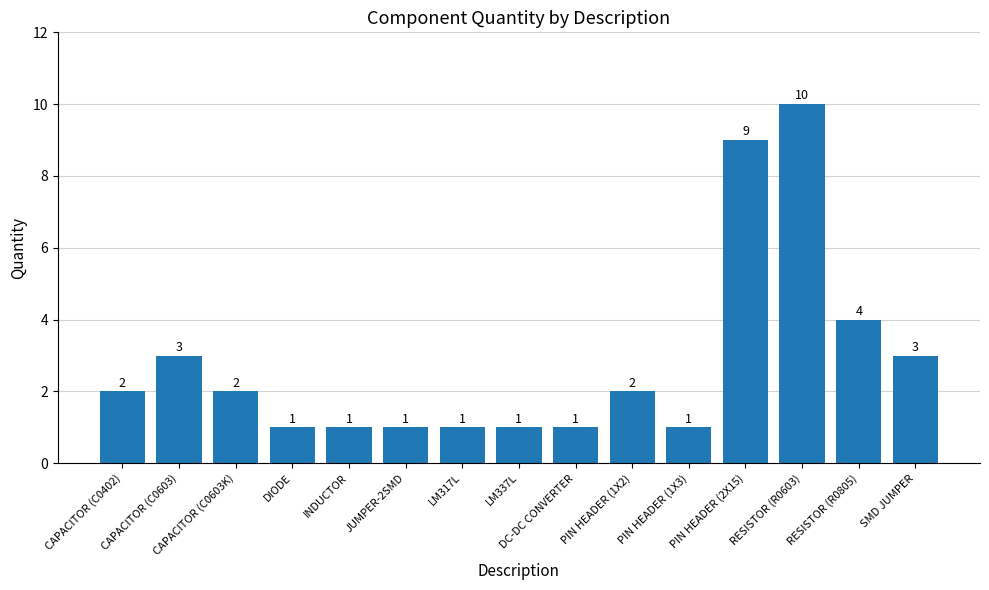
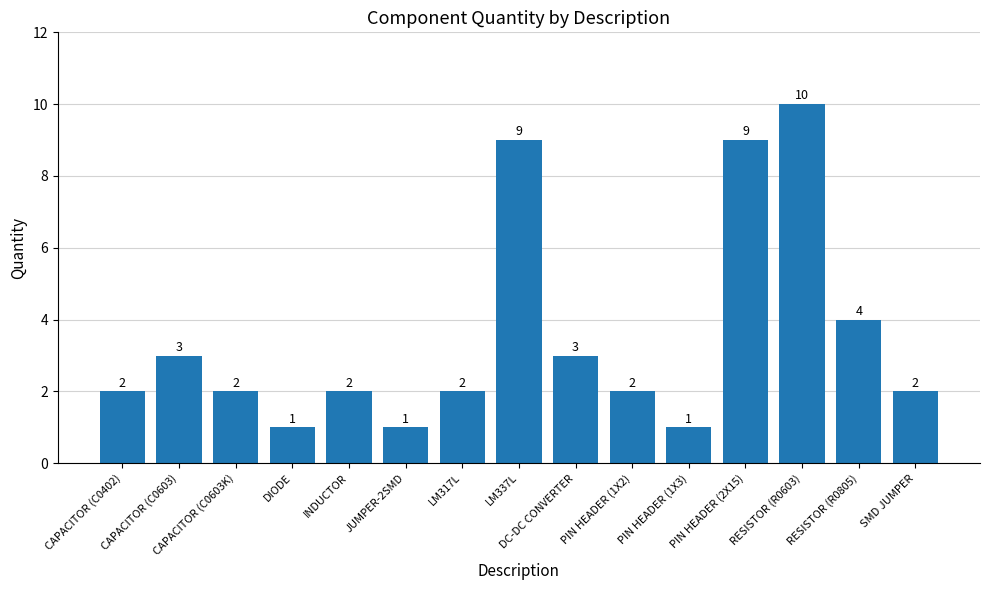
  {
    "CAPACITOR (C0402)": 2,
    "CAPACITOR (C0603)": 3,
    "CAPACITOR (C0603K)": 2,
    "DIODE": 1,
-   "INDUCTOR": 1,
+   "INDUCTOR": 2,
    "JUMPER-2SMD": 1,
-   "LM317L": 1,
-   "LM337L": 1,
-   "DC-DC CONVERTER": 1,
+   "LM317L": 2,
+   "LM337L": 9,
+   "DC-DC CONVERTER": 3,
    "PIN HEADER (1X2)": 2,
    "PIN HEADER (1X3)": 1,
    "PIN HEADER (2X15)": 9,
    "RESISTOR (R0603)": 10,
    "RESISTOR (R0805)": 4,
-   "SMD JUMPER": 3
+   "SMD JUMPER": 2
  }
